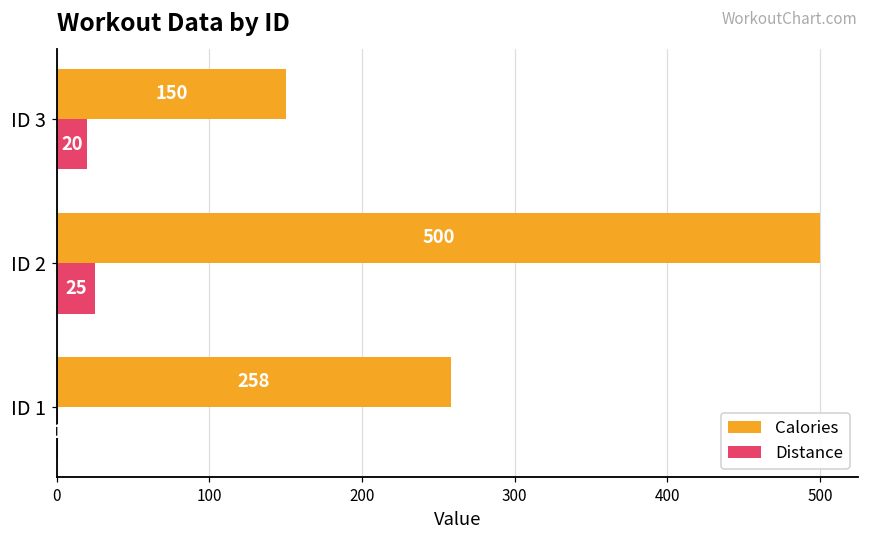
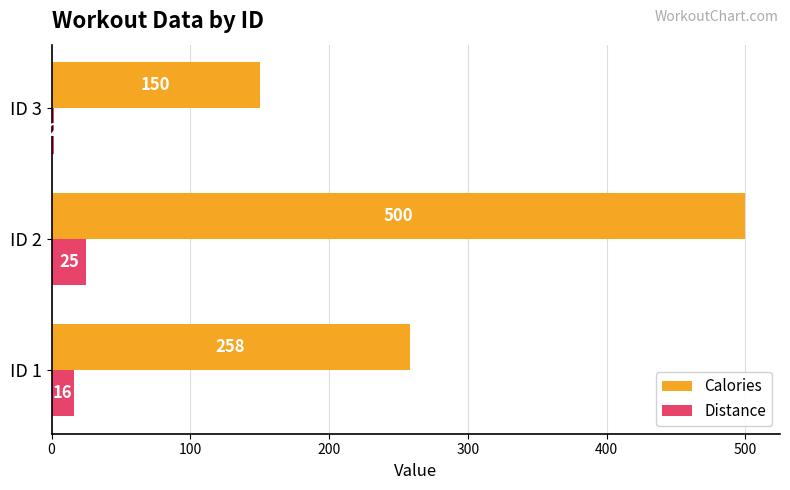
  {
    "Calories": {
      "ID 3": 150,
      "ID 2": 500,
      "ID 1": 258
    },
    "Distance": {
-     "ID 3": 20,
-     "ID 1": 1
+     "ID 3": 2,
+     "ID 1": 16
    }
  }
